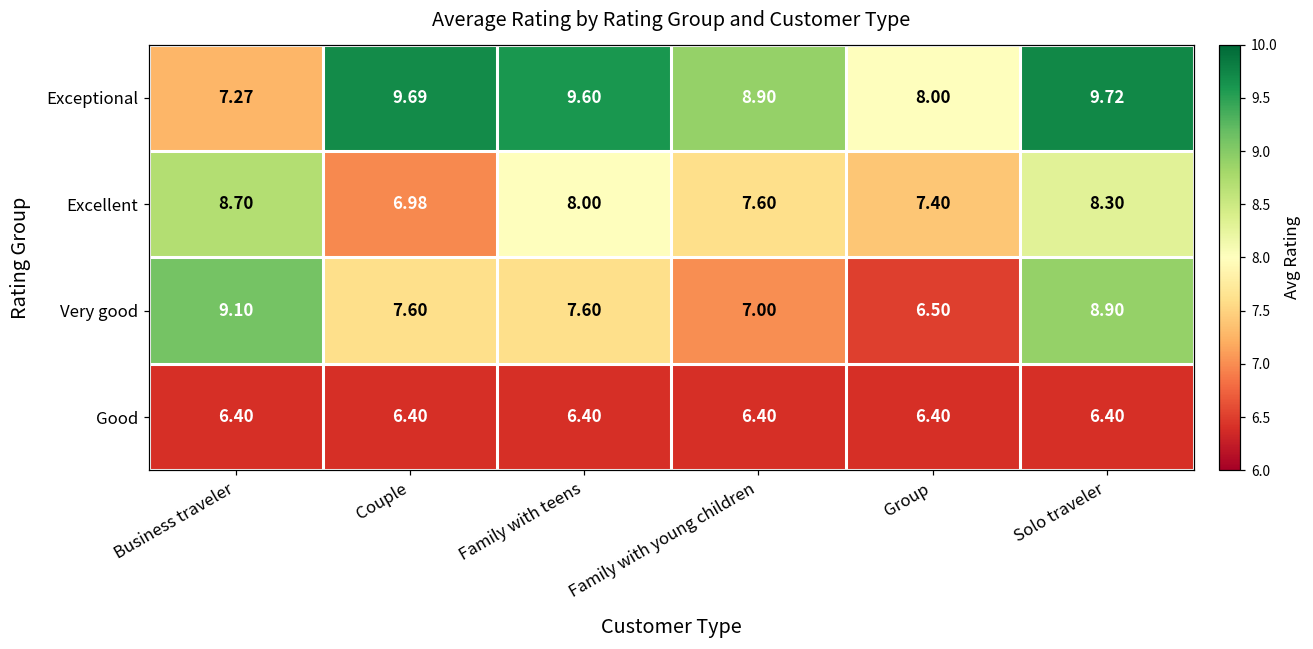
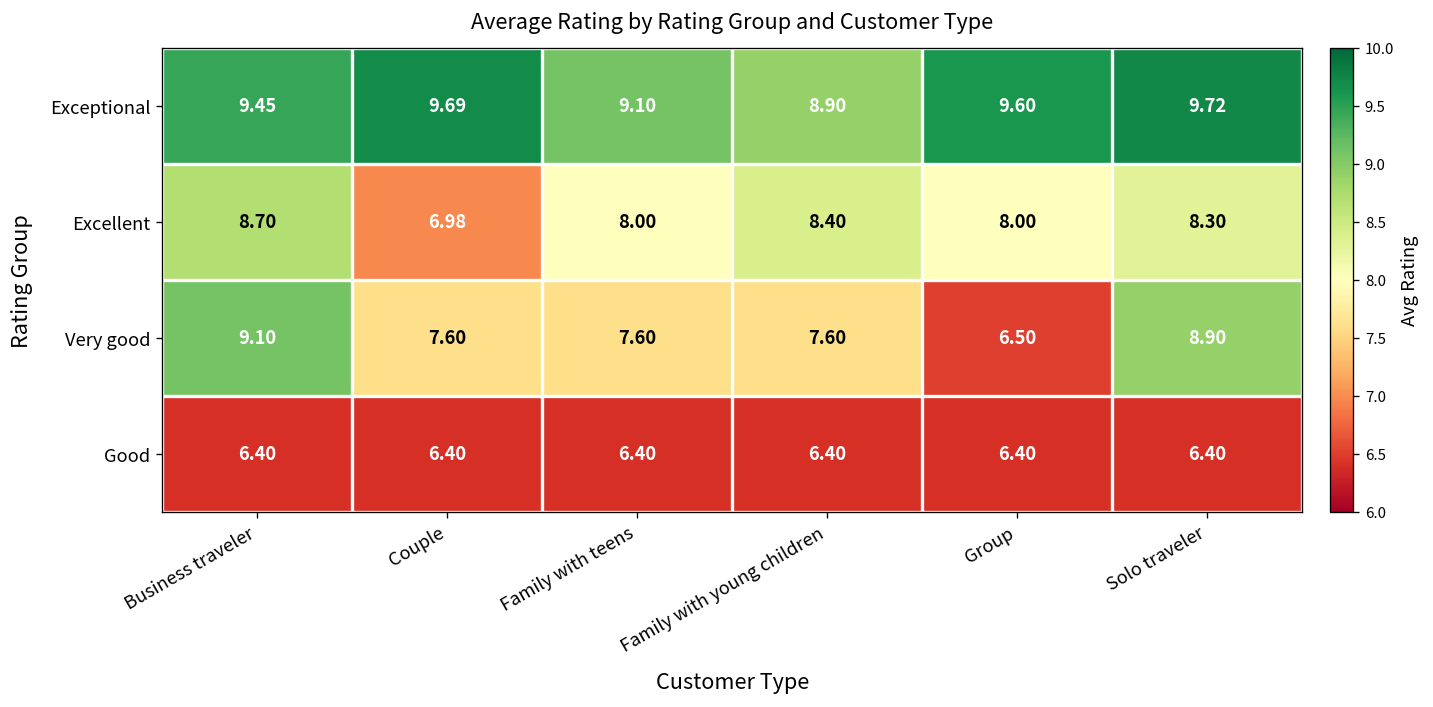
  {
    "Exceptional": {
-     "Business traveler": 7.27,
+     "Business traveler": 9.45,
      "Couple": 9.69,
-     "Family with teens": 9.60,
+     "Family with teens": 9.10,
      "Family with young children": 8.90,
-     "Group": 8.00,
+     "Group": 9.60,
      "Solo traveler": 9.72
    },
    "Excellent": {
      "Business traveler": 8.70,
      "Couple": 6.98,
      "Family with teens": 8.00,
-     "Family with young children": 7.60,
-     "Group": 7.40,
+     "Family with young children": 8.40,
+     "Group": 8.00,
      "Solo traveler": 8.30
    },
    "Very good": {
      "Business traveler": 9.10,
      "Couple": 7.60,
      "Family with teens": 7.60,
-     "Family with young children": 7.00,
+     "Family with young children": 7.60,
      "Group": 6.50,
      "Solo traveler": 8.90
    },
    "Good": {
      "Business traveler": 6.40,
      "Couple": 6.40,
      "Family with teens": 6.40,
      "Family with young children": 6.40,
      "Group": 6.40,
      "Solo traveler": 6.40
    }
  }
